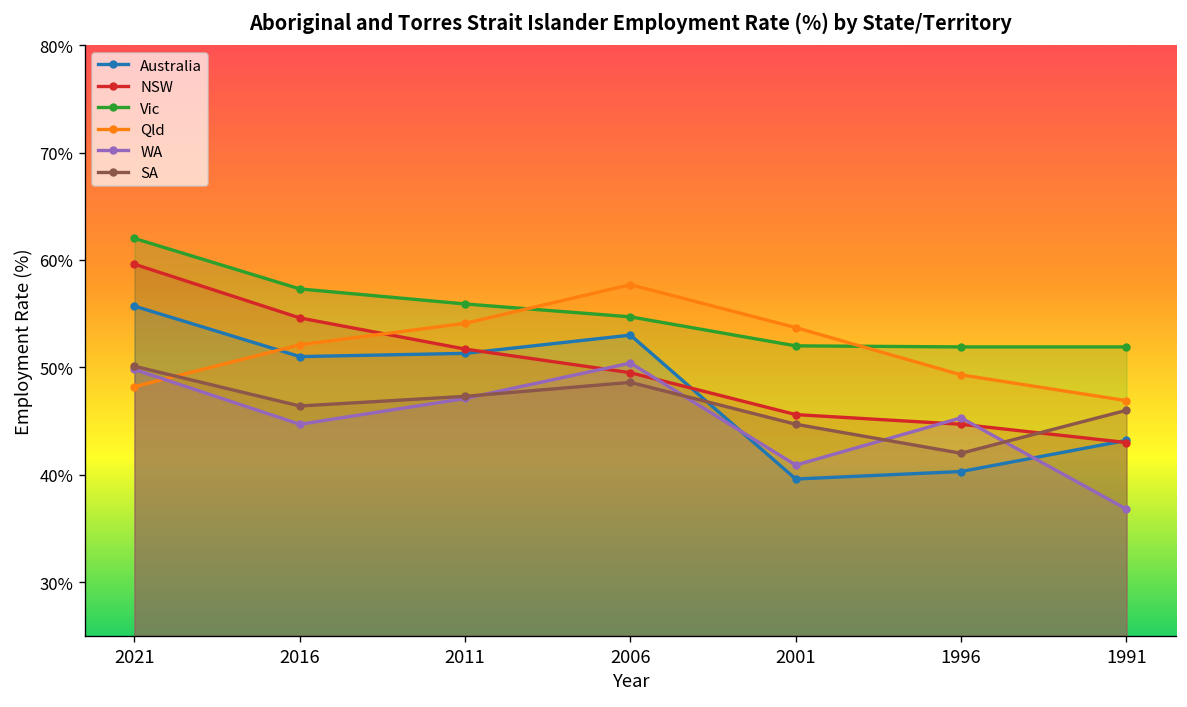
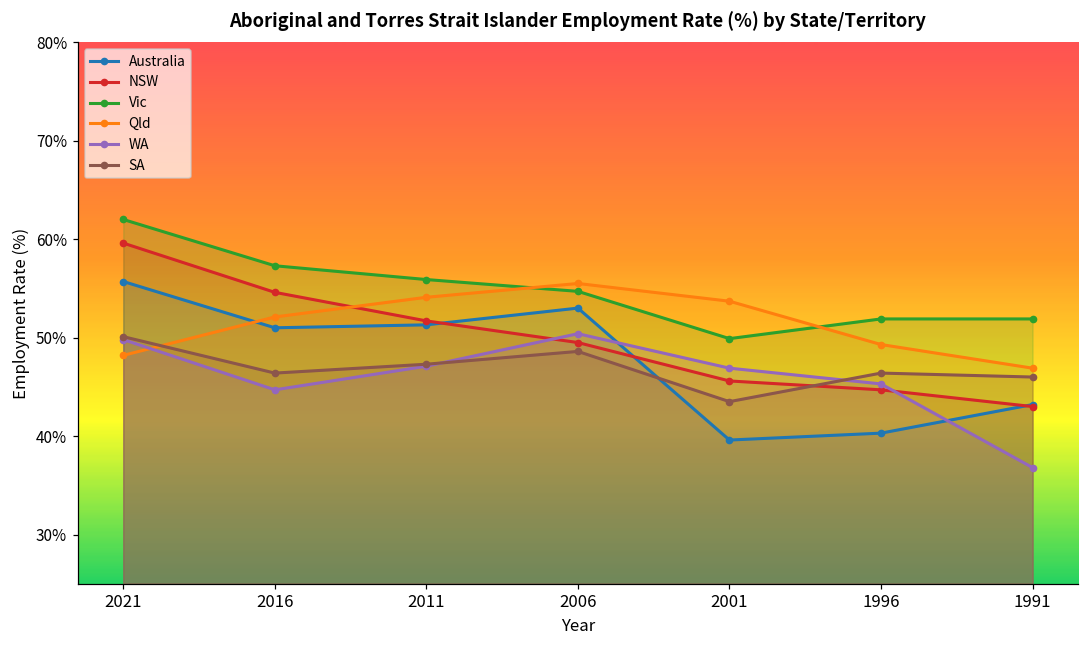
  {
    "Australia": {
      "2021": "56%",
      "2016": "51%",
      "2011": "51%",
      "2006": "53%",
      "2001": "40%",
      "1996": "40%"
    },
    "NSW": {
      "2021": "60%",
      "2016": "55%",
      "2011": "52%",
      "2006": "50%",
      "2001": "46%",
      "1996": "45%"
    },
    "Vic": {
      "2021": "62%",
      "2016": "57%",
      "2011": "56%",
      "2006": "55%",
-     "2001": "52%",
+     "2001": "50%",
      "1996": "52%",
      "1991": "52%"
    },
    "Qld": {
      "2021": "48%",
      "2016": "52%",
      "2011": "54%",
-     "2006": "58%",
+     "2006": "56%",
      "2001": "54%",
      "1996": "49%",
      "1991": "47%"
    },
    "WA": {
      "2021": "50%",
      "2016": "45%",
      "2006": "50%",
-     "2001": "41%",
+     "2001": "47%",
      "1996": "45%",
      "1991": "37%"
    },
    "SA": {
      "2021": "50%",
      "2016": "46%",
      "2006": "49%",
-     "2001": "45%",
-     "1996": "42%",
+     "2001": "44%",
+     "1996": "46%",
      "1991": "46%"
    }
  }
